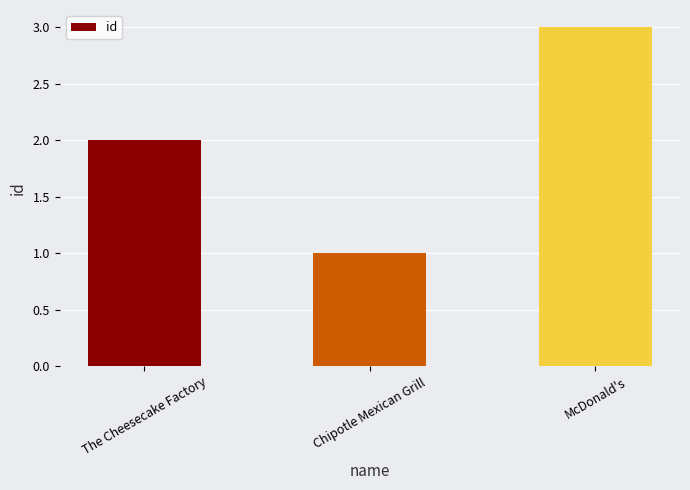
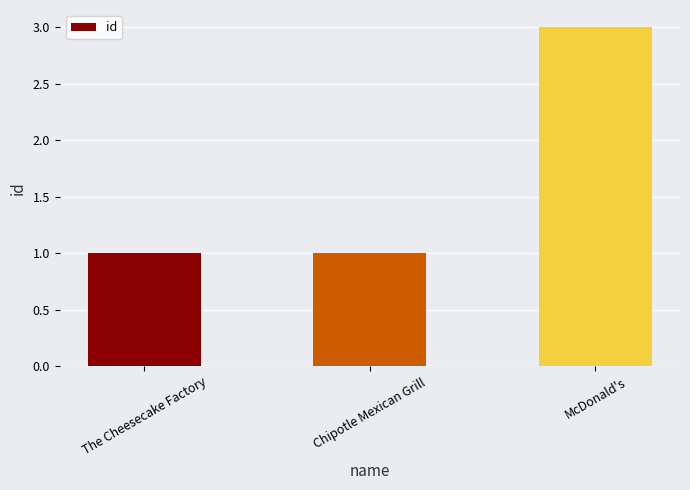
  {
-   "The Cheesecake Factory": 2,
+   "The Cheesecake Factory": 1,
    "Chipotle Mexican Grill": 1,
    "McDonald's": 3
  }
